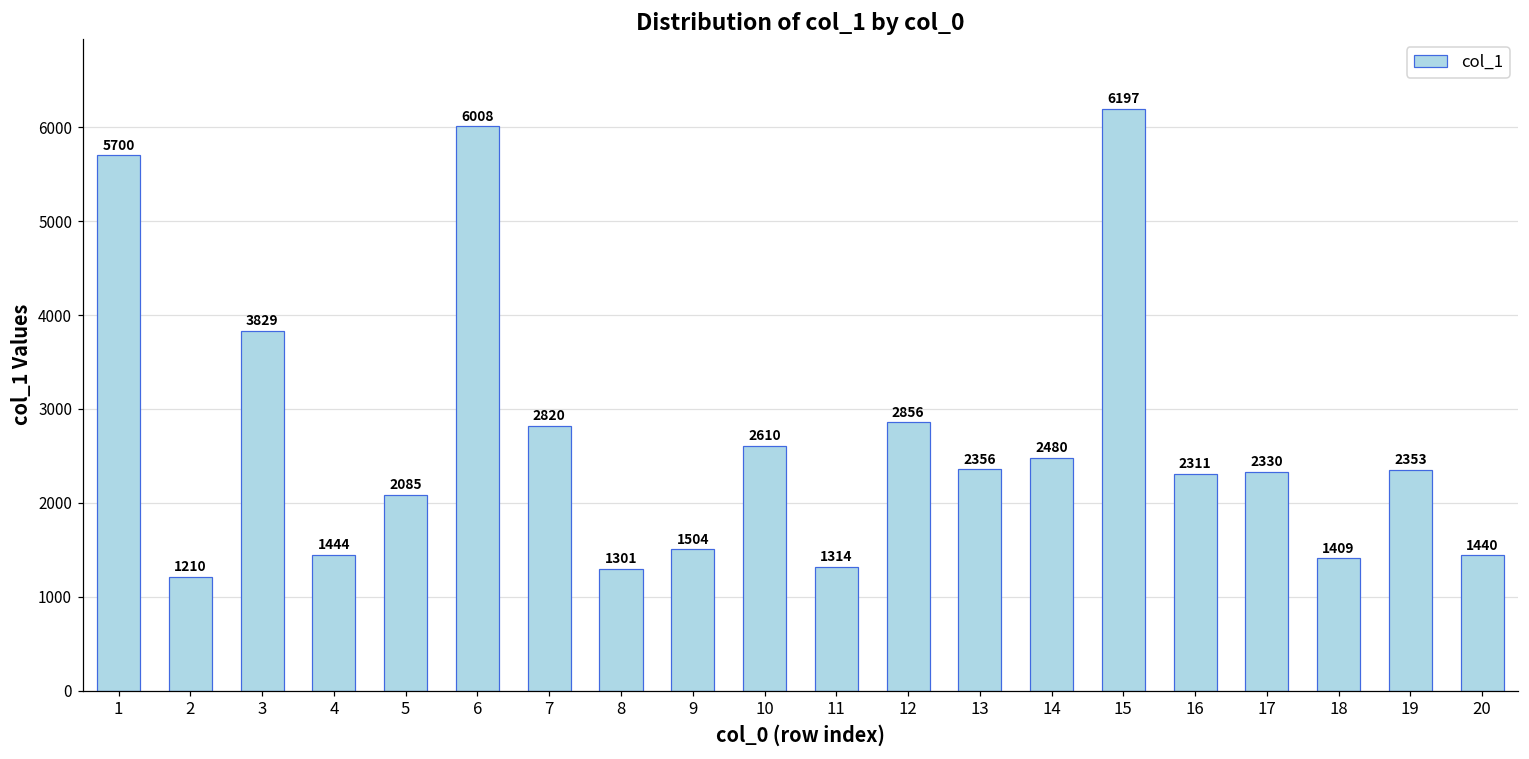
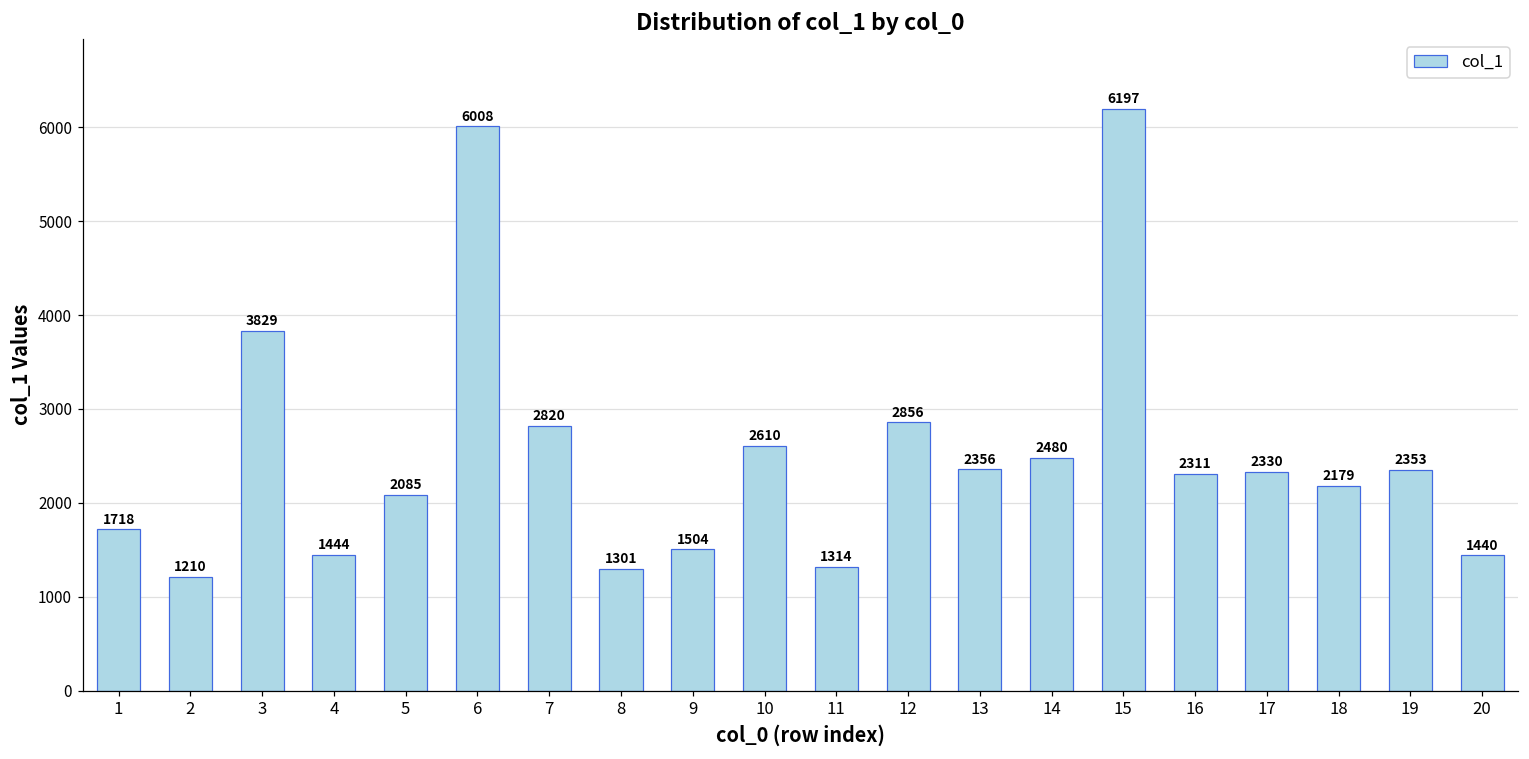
  {
-   "1": 5700,
+   "1": 1718,
    "2": 1210,
    "3": 3829,
    "4": 1444,
    "5": 2085,
    "6": 6008,
    "7": 2820,
    "8": 1301,
    "9": 1504,
    "10": 2610,
    "11": 1314,
    "12": 2856,
    "13": 2356,
    "14": 2480,
    "15": 6197,
    "16": 2311,
    "17": 2330,
-   "18": 1409,
+   "18": 2179,
    "19": 2353,
    "20": 1440
  }
